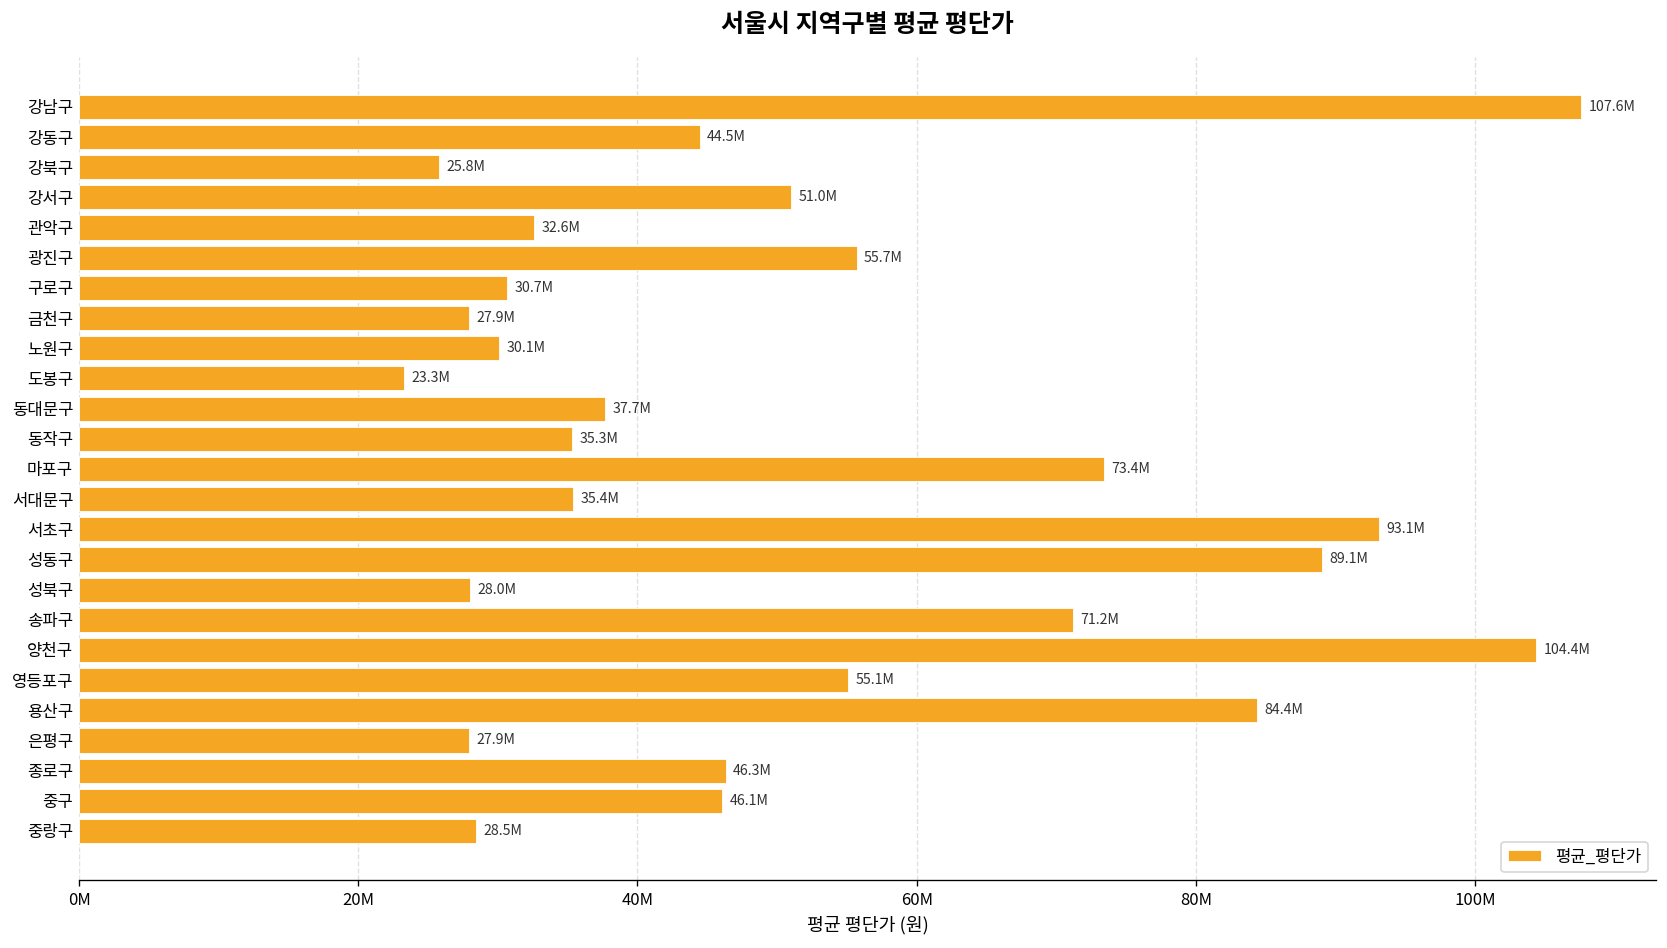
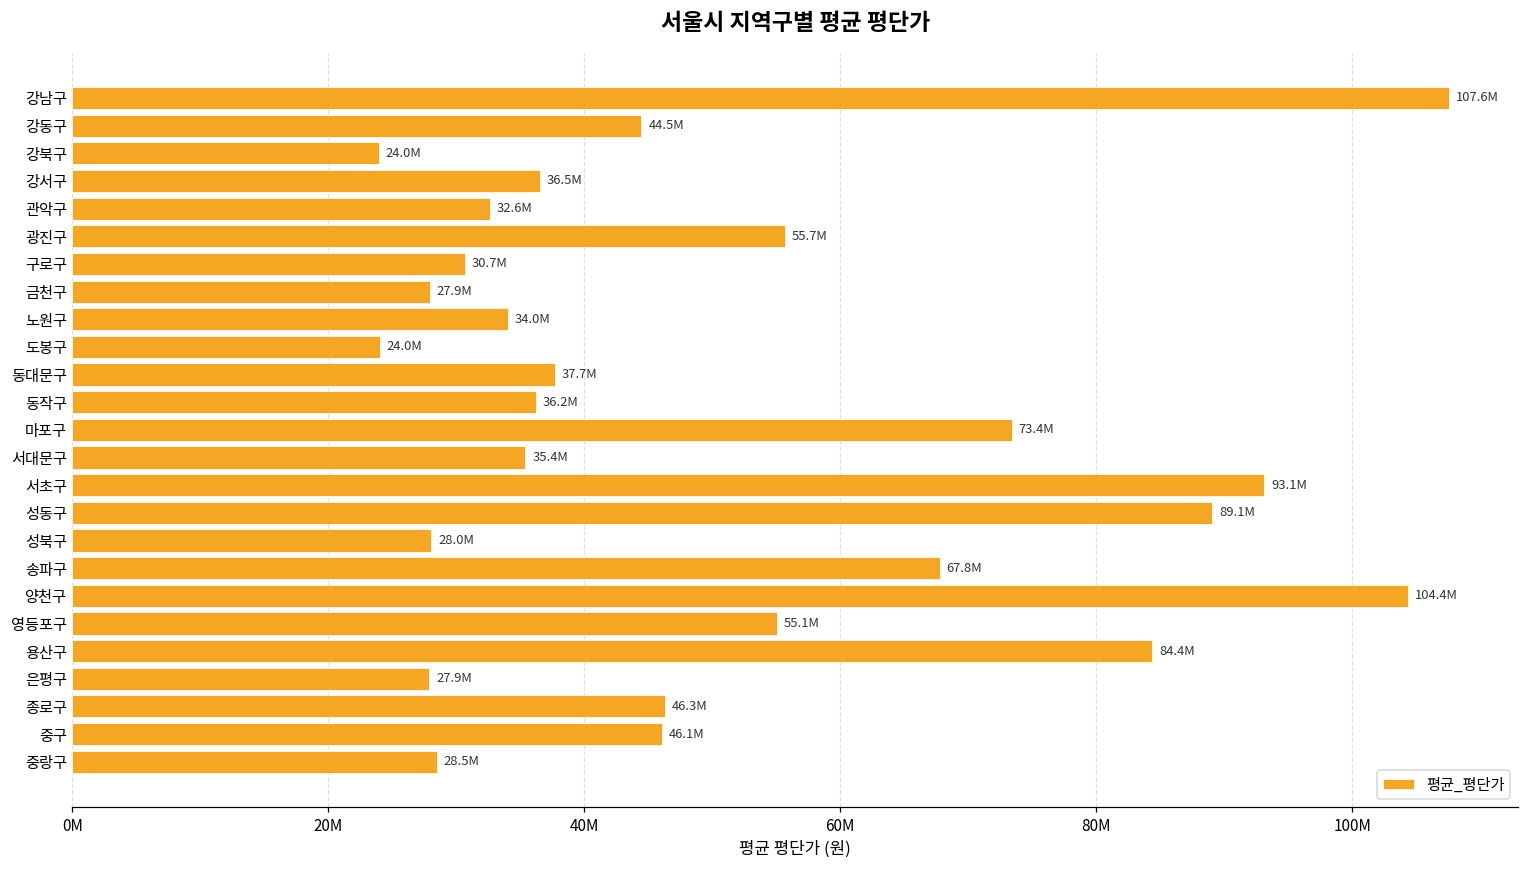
  {
    "강남구": "107.6M",
    "강동구": "44.5M",
-   "강북구": "25.8M",
-   "강서구": "51.0M",
+   "강북구": "24.0M",
+   "강서구": "36.5M",
    "관악구": "32.6M",
    "광진구": "55.7M",
    "구로구": "30.7M",
    "금천구": "27.9M",
-   "노원구": "30.1M",
-   "도봉구": "23.3M",
+   "노원구": "34.0M",
+   "도봉구": "24.0M",
    "동대문구": "37.7M",
-   "동작구": "35.3M",
+   "동작구": "36.2M",
    "마포구": "73.4M",
    "서대문구": "35.4M",
    "서초구": "93.1M",
    "성동구": "89.1M",
    "성북구": "28.0M",
-   "송파구": "71.2M",
+   "송파구": "67.8M",
    "양천구": "104.4M",
    "영등포구": "55.1M",
    "용산구": "84.4M",
    "은평구": "27.9M",
    "종로구": "46.3M",
    "중구": "46.1M",
    "중랑구": "28.5M"
  }
